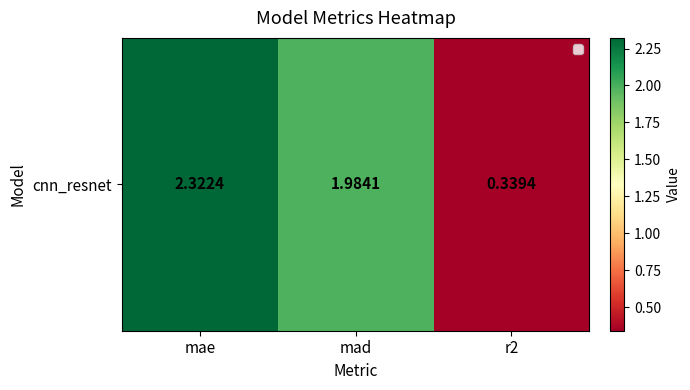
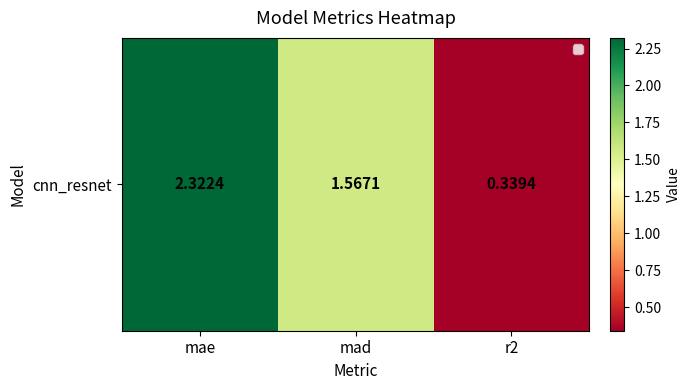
  {
    "cnn_resnet": {
      "mae": 2.3224,
-     "mad": 1.9841,
+     "mad": 1.5671,
      "r2": 0.3394
    }
  }
